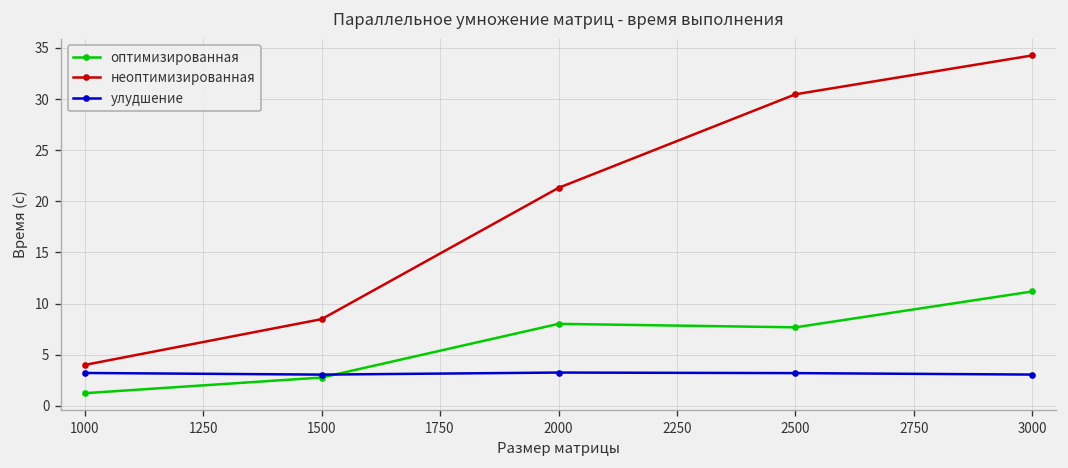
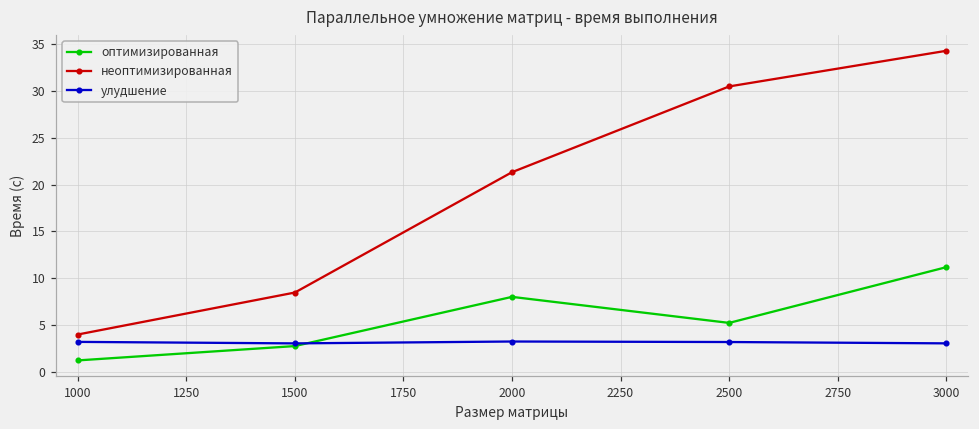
  {
    "оптимизированная": {
      "1000": 1,
      "2000": 8,
-     "2500": 8,
+     "2500": 5,
      "3000": 11
    },
    "неоптимизированная": {
      "1000": 4,
      "1500": 8,
      "2000": 21,
      "2500": 30,
      "3000": 34
    },
    "улудшение": {
      "1000": 3,
      "2000": 3,
      "2500": 3,
      "3000": 3
    }
  }
